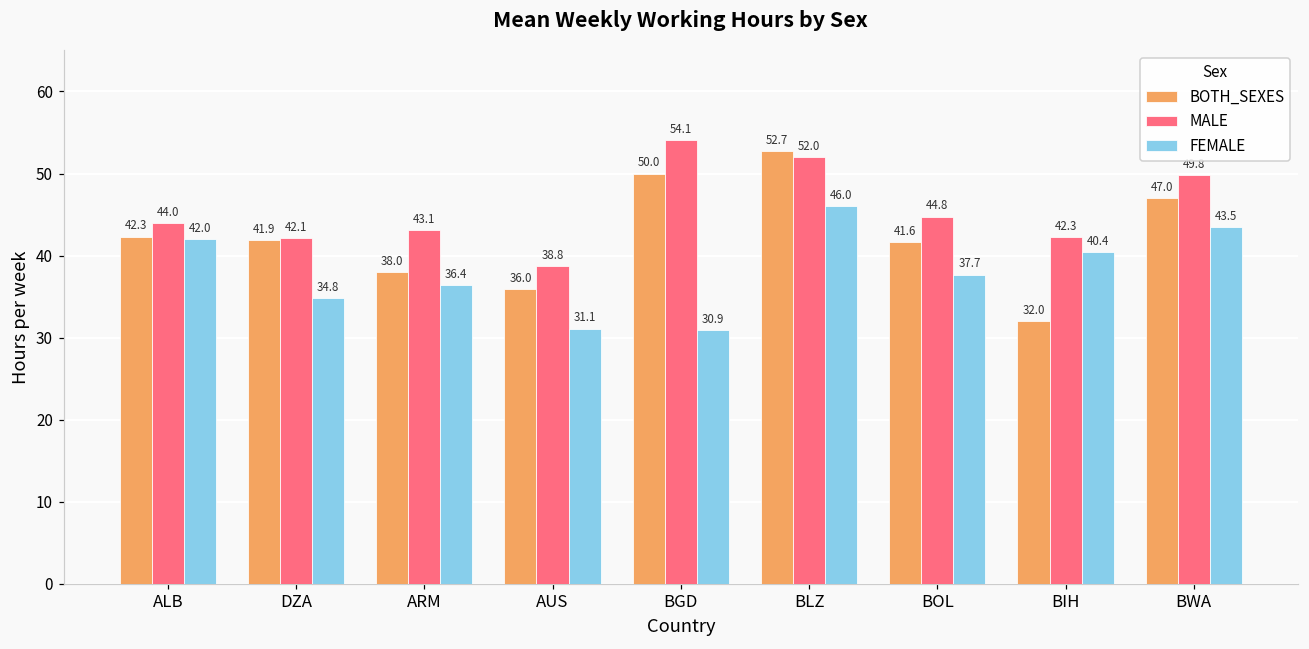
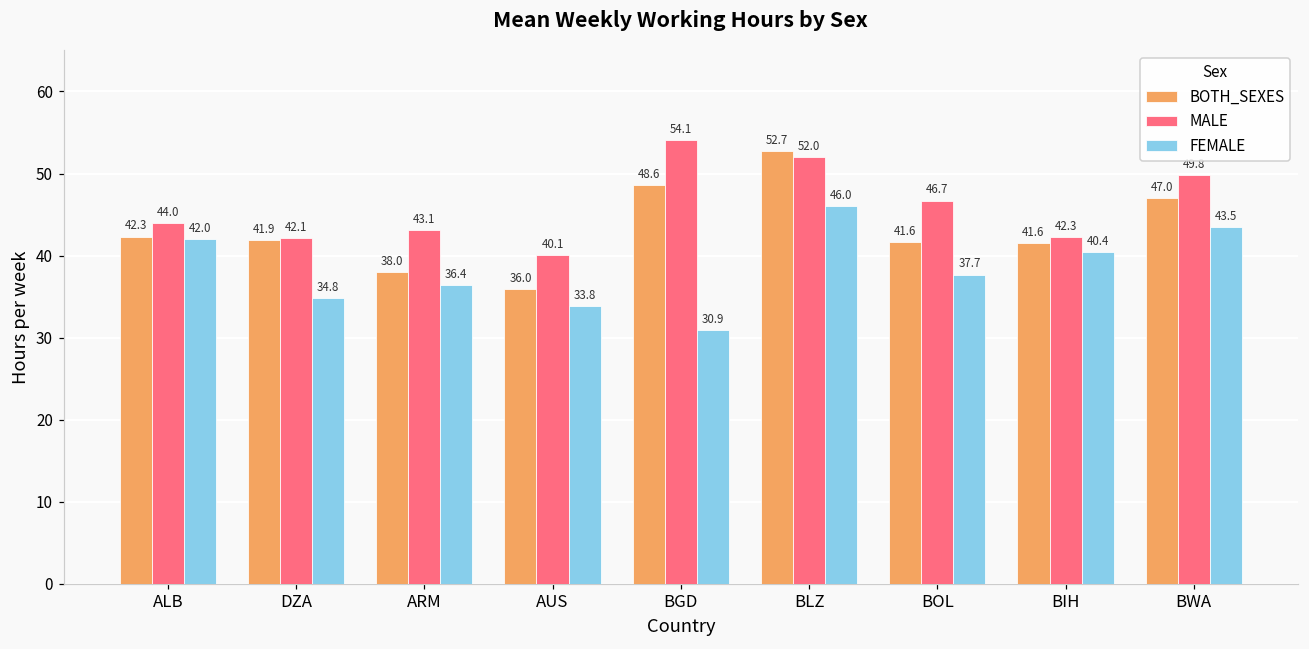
  {
    "BOTH_SEXES": {
      "ALB": 42.3,
      "DZA": 41.9,
      "ARM": 38.0,
      "AUS": 36.0,
-     "BGD": 50.0,
+     "BGD": 48.6,
      "BLZ": 52.7,
      "BOL": 41.6,
-     "BIH": 32.0,
+     "BIH": 41.6,
      "BWA": 47.0
    },
    "MALE": {
      "ALB": 44.0,
      "DZA": 42.1,
      "ARM": 43.1,
-     "AUS": 38.8,
+     "AUS": 40.1,
      "BGD": 54.1,
      "BLZ": 52.0,
-     "BOL": 44.8,
+     "BOL": 46.7,
      "BIH": 42.3,
      "BWA": 49.8
    },
    "FEMALE": {
      "ALB": 42.0,
      "DZA": 34.8,
      "ARM": 36.4,
-     "AUS": 31.1,
+     "AUS": 33.8,
      "BGD": 30.9,
      "BLZ": 46.0,
      "BOL": 37.7,
      "BIH": 40.4,
      "BWA": 43.5
    }
  }
